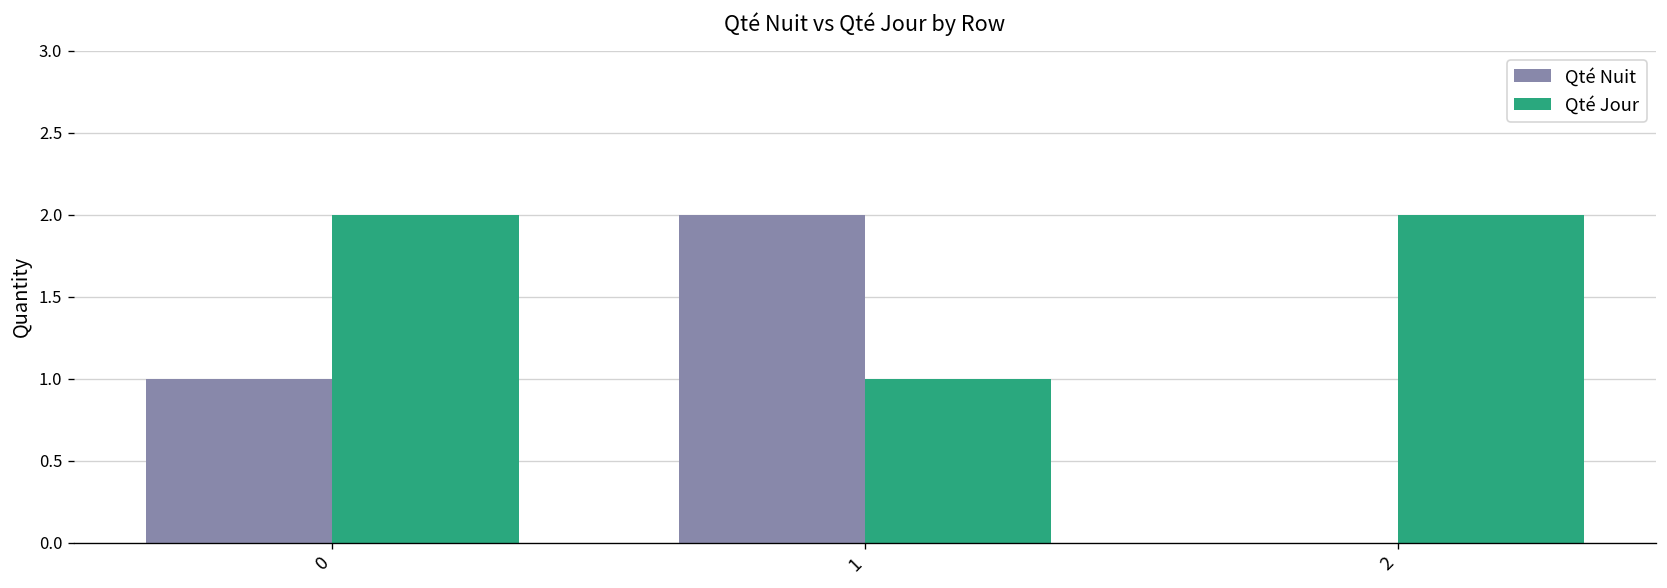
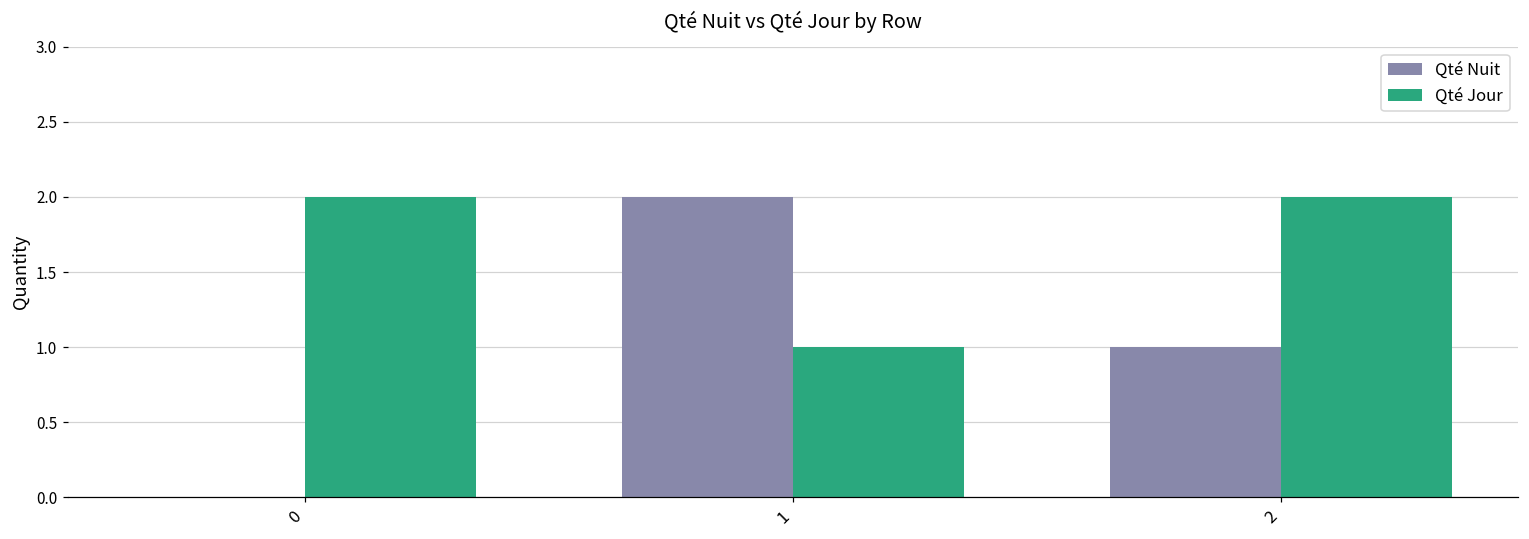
  {
    "Qté Nuit": {
-     "0": 1,
+     "0": 0,
      "1": 2,
-     "2": 0
+     "2": 1
    },
    "Qté Jour": {
      "0": 2,
      "1": 1,
      "2": 2
    }
  }
